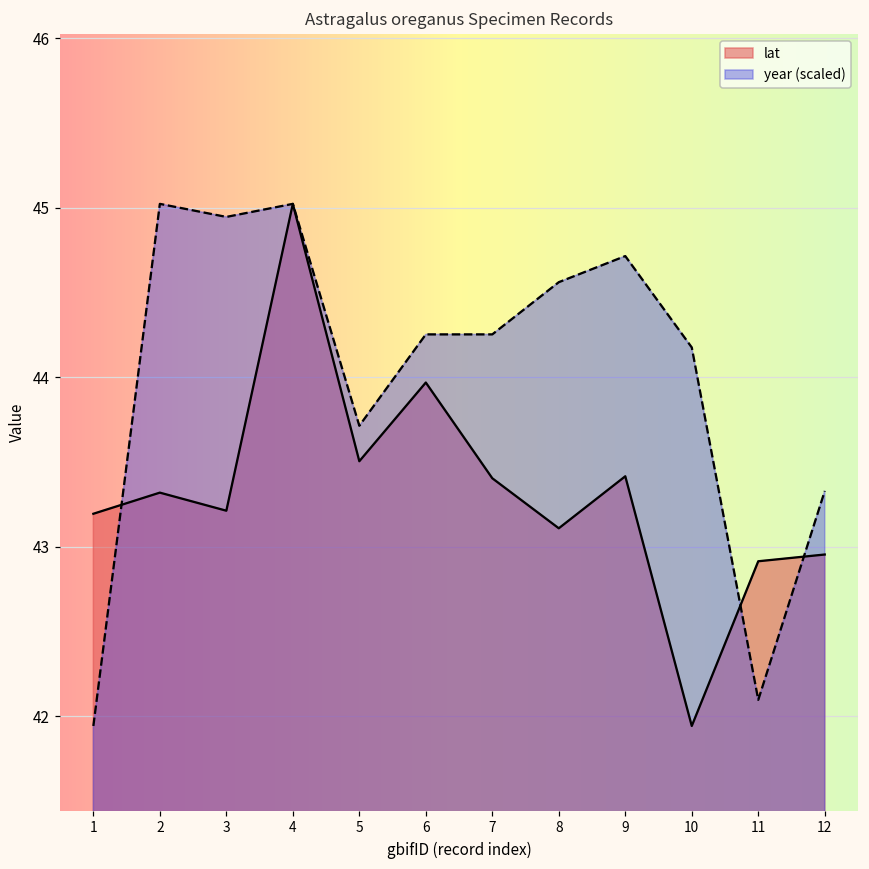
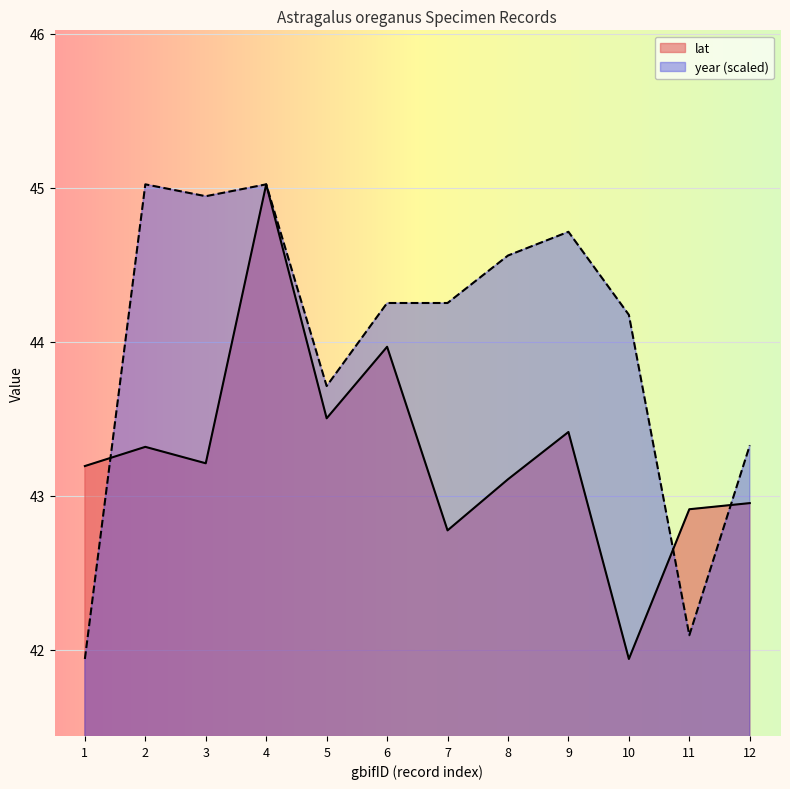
  {
    "lat": {
      "1": 43.19,
      "2": 43.32,
      "3": 43.21,
      "5": 43.50,
      "6": 43.97,
-     "7": 43.40,
+     "7": 42.78,
      "8": 43.11,
      "9": 43.42,
      "10": 41.94,
      "11": 42.91,
      "12": 42.95
    },
    "year (scaled)": {
      "1": 41.94,
      "2": 45.02,
      "3": 44.95,
      "5": 43.71,
      "6": 44.25,
      "7": 44.25,
      "8": 44.56,
      "9": 44.72,
      "10": 44.18,
      "11": 42.10,
      "12": 43.33
    }
  }
